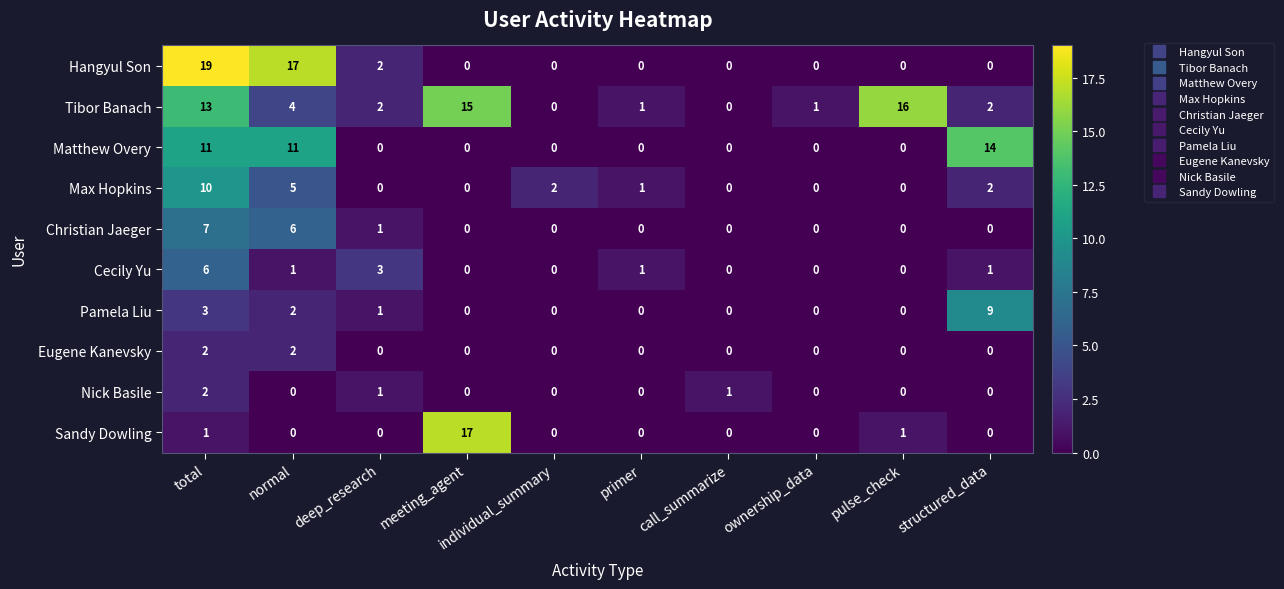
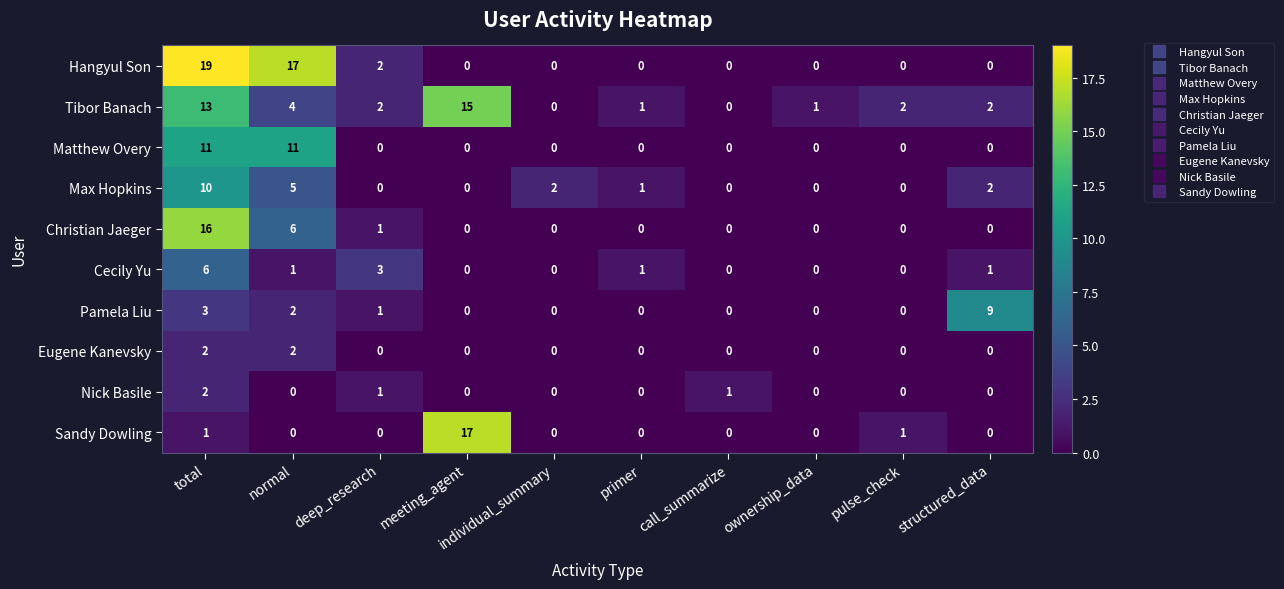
  {
    "Hangyul Son": {
      "total": 19,
      "normal": 17,
      "deep_research": 2,
      "meeting_agent": 0,
      "individual_summary": 0,
      "primer": 0,
      "call_summarize": 0,
      "ownership_data": 0,
      "pulse_check": 0,
      "structured_data": 0
    },
    "Tibor Banach": {
      "total": 13,
      "normal": 4,
      "deep_research": 2,
      "meeting_agent": 15,
      "individual_summary": 0,
      "primer": 1,
      "call_summarize": 0,
      "ownership_data": 1,
-     "pulse_check": 16,
+     "pulse_check": 2,
      "structured_data": 2
    },
    "Matthew Overy": {
      "total": 11,
      "normal": 11,
      "deep_research": 0,
      "meeting_agent": 0,
      "individual_summary": 0,
      "primer": 0,
      "call_summarize": 0,
      "ownership_data": 0,
      "pulse_check": 0,
-     "structured_data": 14
+     "structured_data": 0
    },
    "Max Hopkins": {
      "total": 10,
      "normal": 5,
      "deep_research": 0,
      "meeting_agent": 0,
      "individual_summary": 2,
      "primer": 1,
      "call_summarize": 0,
      "ownership_data": 0,
      "pulse_check": 0,
      "structured_data": 2
    },
    "Christian Jaeger": {
-     "total": 7,
+     "total": 16,
      "normal": 6,
      "deep_research": 1,
      "meeting_agent": 0,
      "individual_summary": 0,
      "primer": 0,
      "call_summarize": 0,
      "ownership_data": 0,
      "pulse_check": 0,
      "structured_data": 0
    },
    "Cecily Yu": {
      "total": 6,
      "normal": 1,
      "deep_research": 3,
      "meeting_agent": 0,
      "individual_summary": 0,
      "primer": 1,
      "call_summarize": 0,
      "ownership_data": 0,
      "pulse_check": 0,
      "structured_data": 1
    },
    "Pamela Liu": {
      "total": 3,
      "normal": 2,
      "deep_research": 1,
      "meeting_agent": 0,
      "individual_summary": 0,
      "primer": 0,
      "call_summarize": 0,
      "ownership_data": 0,
      "pulse_check": 0,
      "structured_data": 9
    },
    "Eugene Kanevsky": {
      "total": 2,
      "normal": 2,
      "deep_research": 0,
      "meeting_agent": 0,
      "individual_summary": 0,
      "primer": 0,
      "call_summarize": 0,
      "ownership_data": 0,
      "pulse_check": 0,
      "structured_data": 0
    },
    "Nick Basile": {
      "total": 2,
      "normal": 0,
      "deep_research": 1,
      "meeting_agent": 0,
      "individual_summary": 0,
      "primer": 0,
      "call_summarize": 1,
      "ownership_data": 0,
      "pulse_check": 0,
      "structured_data": 0
    },
    "Sandy Dowling": {
      "total": 1,
      "normal": 0,
      "deep_research": 0,
      "meeting_agent": 17,
      "individual_summary": 0,
      "primer": 0,
      "call_summarize": 0,
      "ownership_data": 0,
      "pulse_check": 1,
      "structured_data": 0
    }
  }
